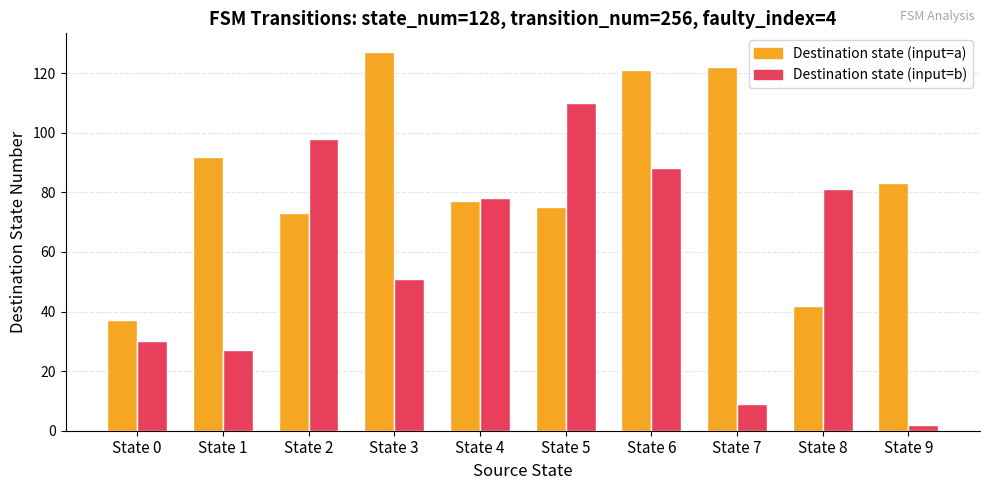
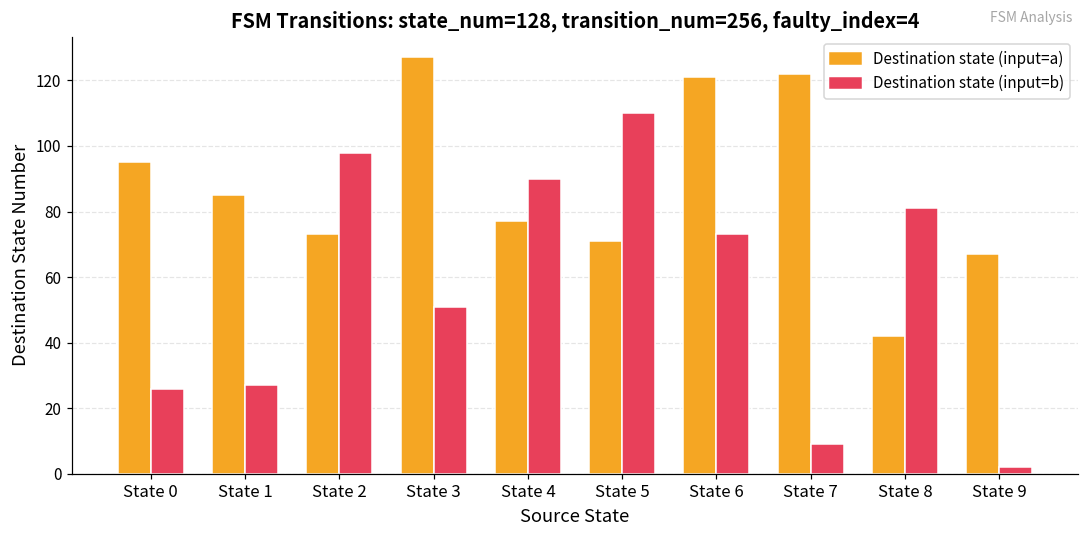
  {
    "Destination state (input=a)": {
-     "State 0": 37,
-     "State 1": 92,
+     "State 0": 95,
+     "State 1": 85,
      "State 2": 73,
      "State 3": 127,
      "State 4": 77,
-     "State 5": 75,
+     "State 5": 71,
      "State 6": 121,
      "State 7": 122,
      "State 8": 42,
-     "State 9": 83
+     "State 9": 67
    },
    "Destination state (input=b)": {
-     "State 0": 30,
+     "State 0": 26,
      "State 1": 27,
      "State 2": 98,
      "State 3": 51,
-     "State 4": 78,
+     "State 4": 90,
      "State 5": 110,
-     "State 6": 88,
+     "State 6": 73,
      "State 7": 9,
      "State 8": 81,
      "State 9": 2
    }
  }
